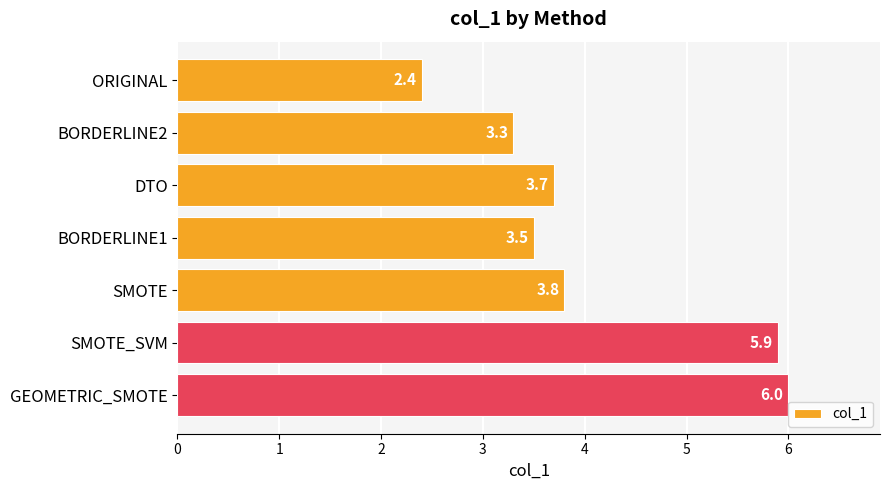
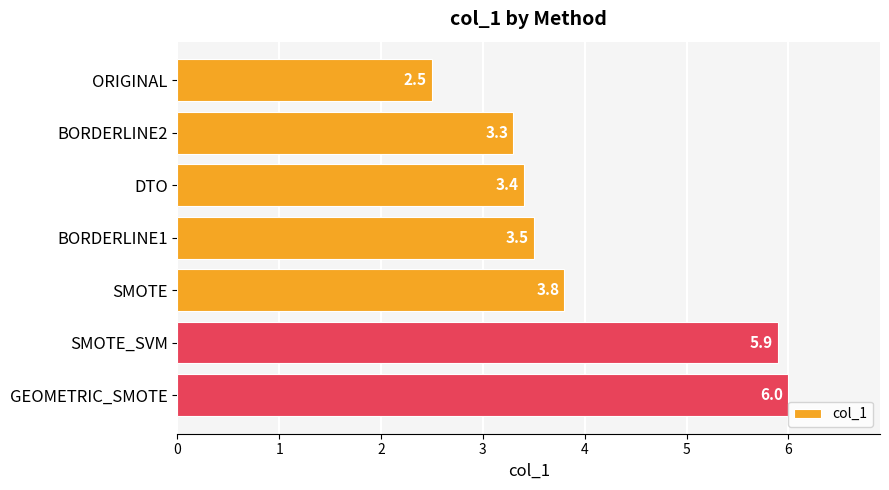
  {
-   "ORIGINAL": 2.4,
+   "ORIGINAL": 2.5,
    "BORDERLINE2": 3.3,
-   "DTO": 3.7,
+   "DTO": 3.4,
    "BORDERLINE1": 3.5,
    "SMOTE": 3.8,
    "SMOTE_SVM": 5.9,
    "GEOMETRIC_SMOTE": 6.0
  }
